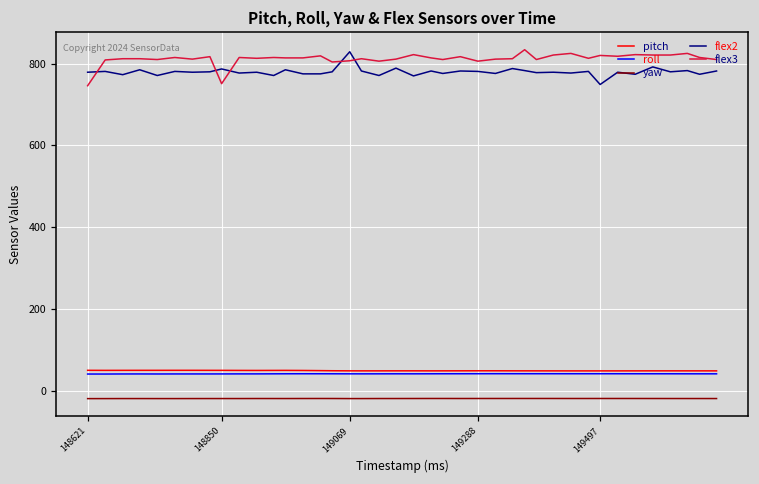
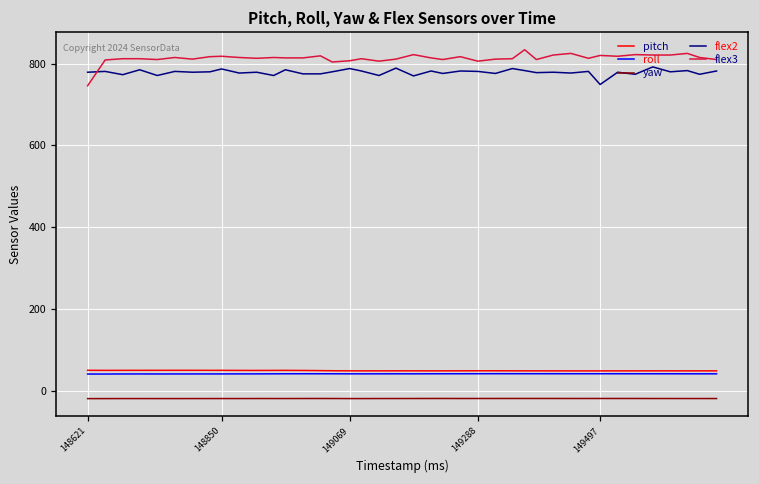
  {
    "pitch": {
      "148621": 50,
      "148850": 50,
      "149069": 50,
      "149288": 50,
      "149497": 50
    },
    "roll": {
      "148621": 40,
      "148850": 40,
      "149069": 40,
      "149288": 40,
      "149497": 40
    },
    "yaw": {
      "148621": -20,
      "148850": -20,
      "149069": -20,
      "149288": -20,
      "149497": -20
    },
    "flex2": {
      "148621": 780,
      "148850": 790,
-     "149069": 830,
+     "149069": 790,
      "149288": 780,
      "149497": 750
    },
    "flex3": {
      "148621": 750,
-     "148850": 750,
+     "148850": 820,
      "149069": 810,
      "149288": 810,
      "149497": 820
    }
  }
